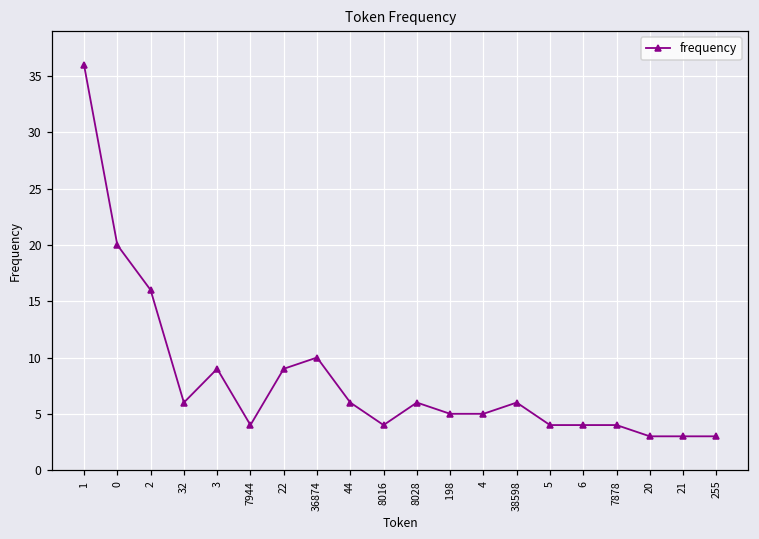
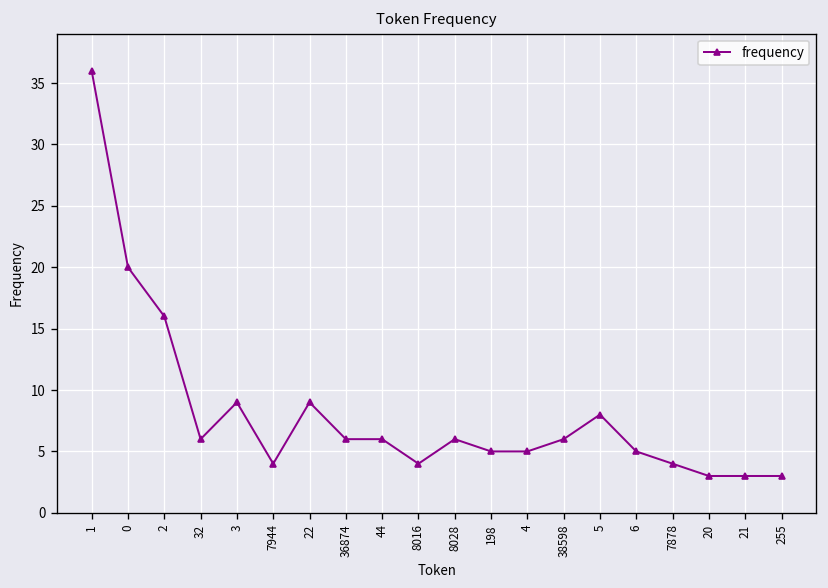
  {
    "1": 36,
    "0": 20,
    "2": 16,
    "32": 6,
    "3": 9,
    "7944": 4,
    "22": 9,
-   "36874": 10,
+   "36874": 6,
    "44": 6,
    "8016": 4,
    "8028": 6,
    "198": 5,
    "4": 5,
    "38598": 6,
-   "5": 4,
-   "6": 4,
+   "5": 8,
+   "6": 5,
    "7878": 4,
    "20": 3,
    "21": 3,
    "255": 3
  }
